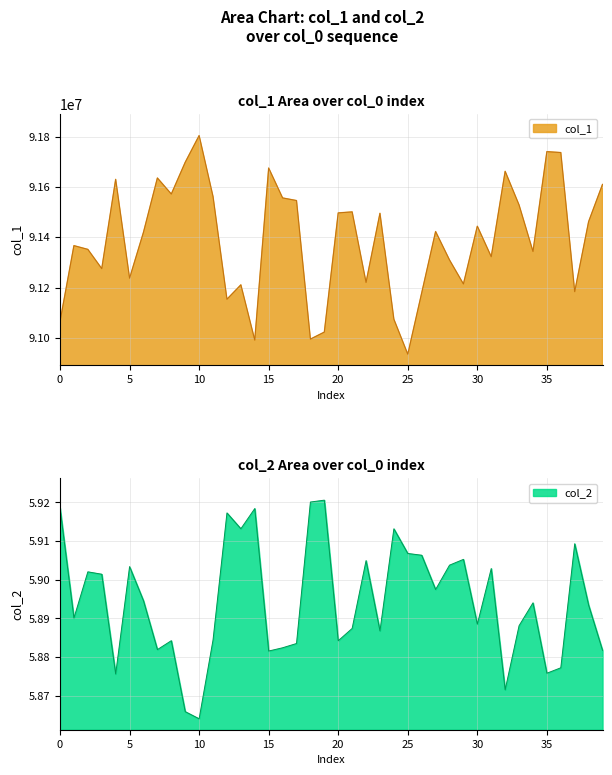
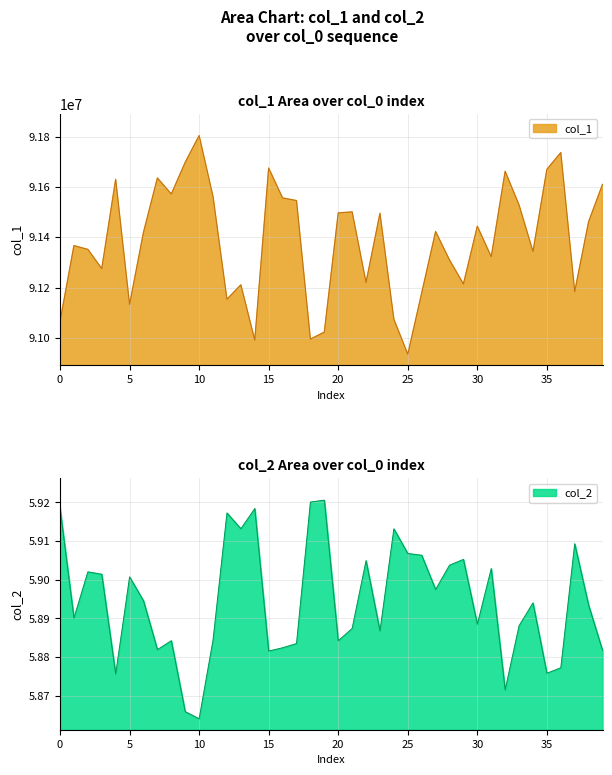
  {
    "col_1 Area over col_0 index": {
      "0": 91060000,
-     "5": 91240000,
+     "5": 91130000,
      "10": 91800000,
      "15": 91670000,
      "20": 91500000,
      "25": 90930000,
      "30": 91440000,
-     "35": 91740000
+     "35": 91670000
    },
    "col_2 Area over col_0 index": {
      "0": 5.919,
-     "5": 5.903,
+     "5": 5.901,
      "10": 5.864,
      "15": 5.882,
      "20": 5.884,
      "25": 5.907,
      "30": 5.888,
      "35": 5.876
    }
  }
